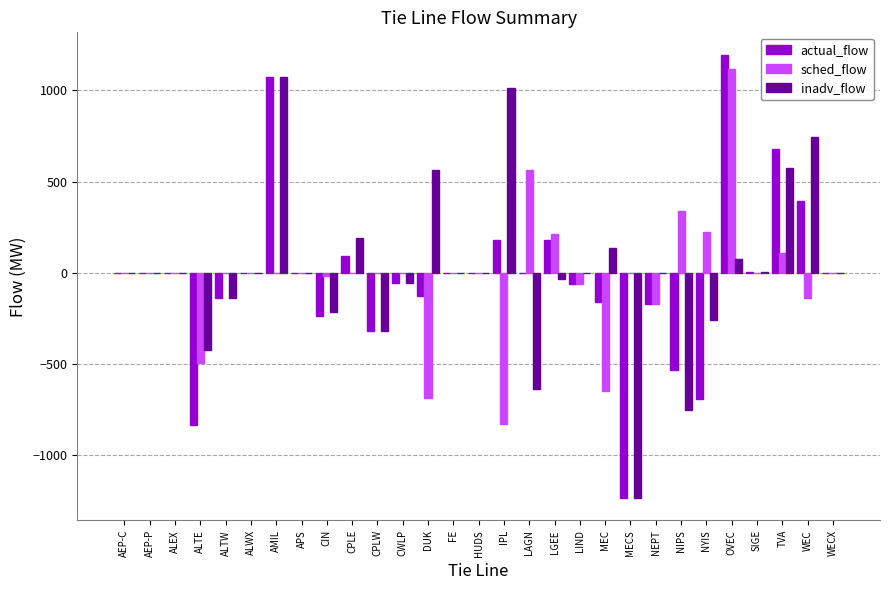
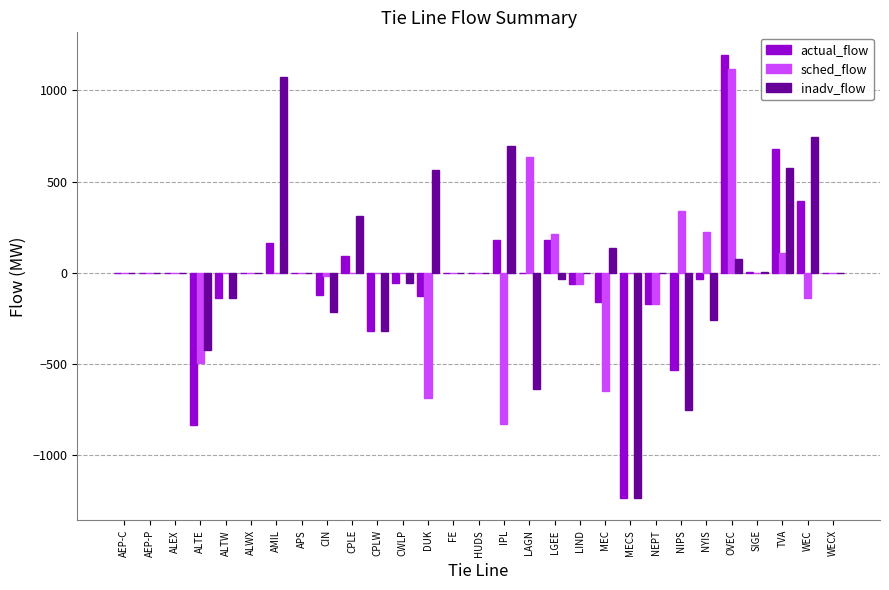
  {
    "actual_flow": {
      "AEP-C": 0,
      "AEP-P": 0,
      "ALEX": 0,
      "ALTE": -830,
      "ALTW": -140,
      "ALWX": 0,
-     "AMIL": 1070,
+     "AMIL": 170,
      "APS": 0,
-     "CIN": -240,
+     "CIN": -120,
      "CPLE": 90,
      "CPLW": -320,
      "CWLP": -60,
      "DUK": -120,
      "FE": 0,
      "HUDS": 0,
      "IPL": 180,
      "LAGN": 0,
      "LGEE": 180,
      "LIND": -60,
      "MEC": -160,
      "MECS": -1230,
      "NEPT": -170,
      "NIPS": -530,
-     "NYIS": -690,
+     "NYIS": -40,
      "OVEC": 1200,
      "TVA": 680,
      "WEC": 390,
      "WECX": 0
    },
    "sched_flow": {
      "AEP-C": 0,
      "AEP-P": 0,
      "ALEX": 0,
      "ALTE": -490,
      "ALTW": 0,
      "ALWX": 0,
      "AMIL": 0,
      "APS": 0,
      "CIN": -20,
      "CPLE": 0,
      "CPLW": 0,
      "CWLP": 0,
      "DUK": -690,
      "FE": 0,
      "HUDS": 0,
      "IPL": -830,
-     "LAGN": 560,
+     "LAGN": 640,
      "LGEE": 210,
      "LIND": -60,
      "MEC": -650,
      "MECS": 0,
      "NEPT": -170,
      "NIPS": 340,
      "NYIS": 220,
      "OVEC": 1120,
      "SIGE": 0,
      "TVA": 110,
      "WEC": -140,
      "WECX": 0
    },
    "inadv_flow": {
      "AEP-C": 0,
      "AEP-P": 0,
      "ALEX": 0,
      "ALTE": -420,
      "ALTW": -140,
      "ALWX": 0,
      "AMIL": 1070,
      "APS": 0,
      "CIN": -220,
-     "CPLE": 190,
+     "CPLE": 310,
      "CPLW": -320,
      "CWLP": -60,
      "DUK": 560,
      "FE": 0,
      "HUDS": 0,
-     "IPL": 1010,
+     "IPL": 690,
      "LAGN": -640,
      "LGEE": -30,
      "LIND": 0,
      "MEC": 140,
      "MECS": -1230,
      "NEPT": 0,
      "NIPS": -750,
      "NYIS": -260,
      "OVEC": 80,
      "TVA": 570,
      "WEC": 740,
      "WECX": 0
    }
  }
